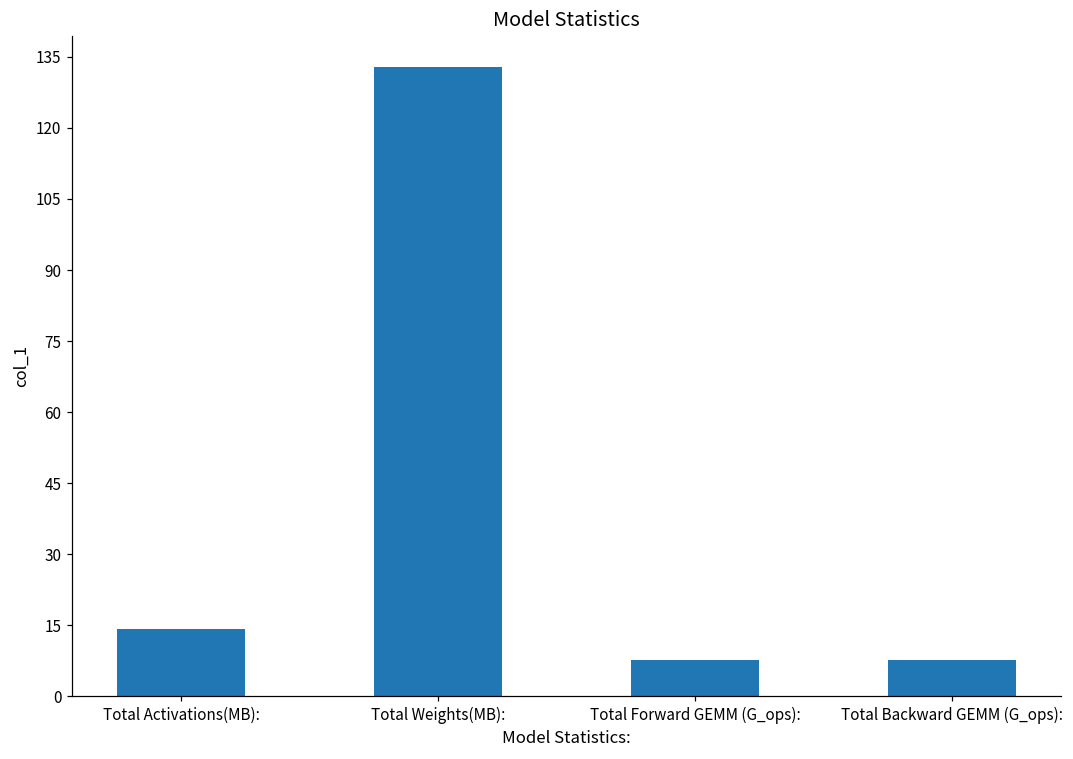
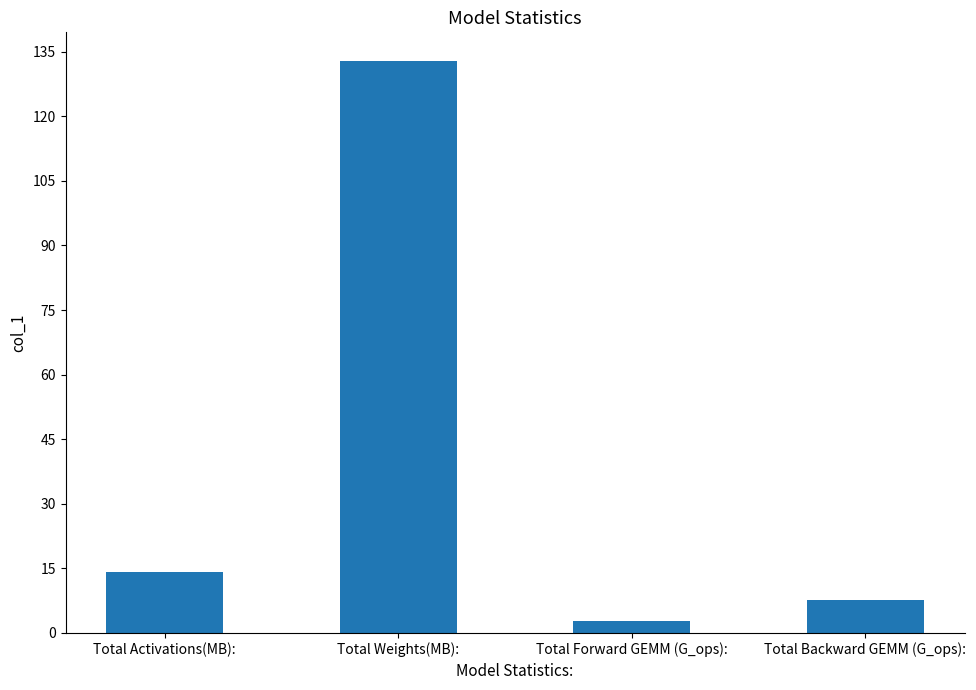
  {
    "Total Activations(MB):": 14,
    "Total Weights(MB):": 133,
-   "Total Forward GEMM (G_ops):": 8,
+   "Total Forward GEMM (G_ops):": 3,
    "Total Backward GEMM (G_ops):": 8
  }
